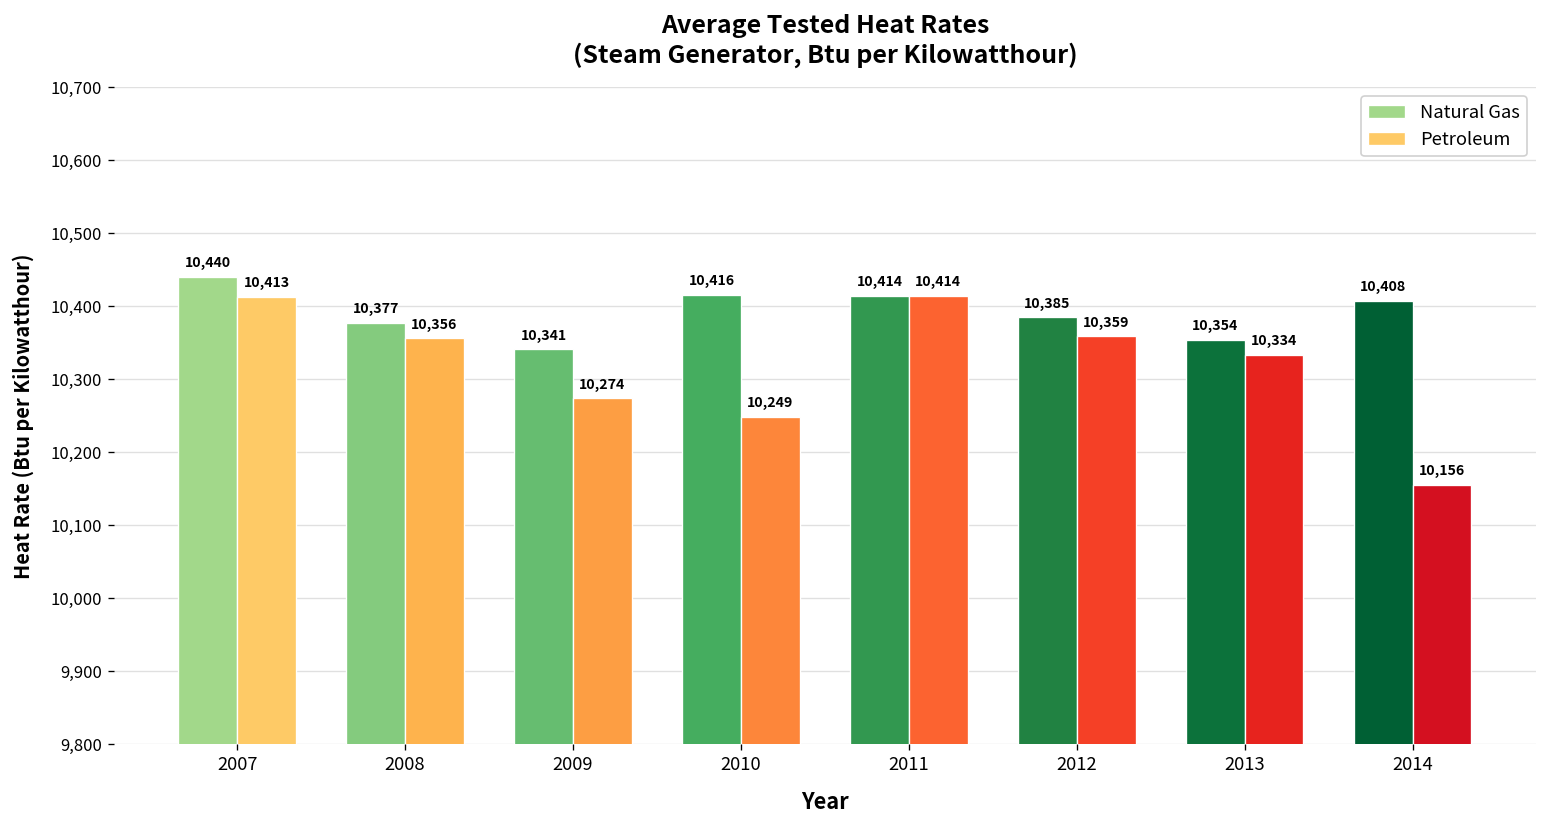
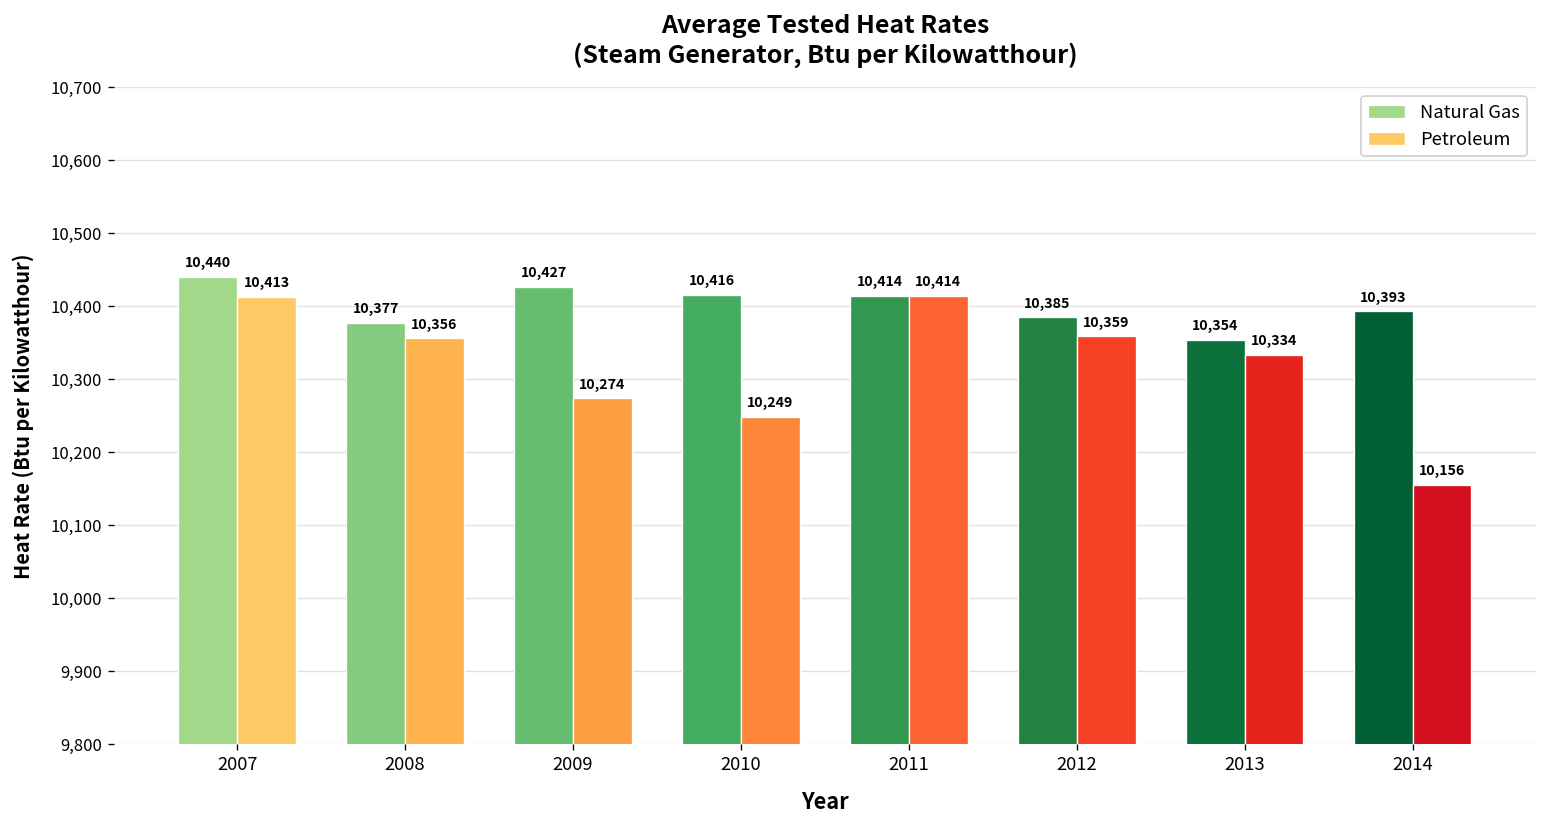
  {
    "Natural Gas": {
      "2007": "10,440",
      "2008": "10,377",
-     "2009": "10,341",
+     "2009": "10,427",
      "2010": "10,416",
      "2011": "10,414",
      "2012": "10,385",
      "2013": "10,354",
-     "2014": "10,408"
+     "2014": "10,393"
    },
    "Petroleum": {
      "2007": "10,413",
      "2008": "10,356",
      "2009": "10,274",
      "2010": "10,249",
      "2011": "10,414",
      "2012": "10,359",
      "2013": "10,334",
      "2014": "10,156"
    }
  }
